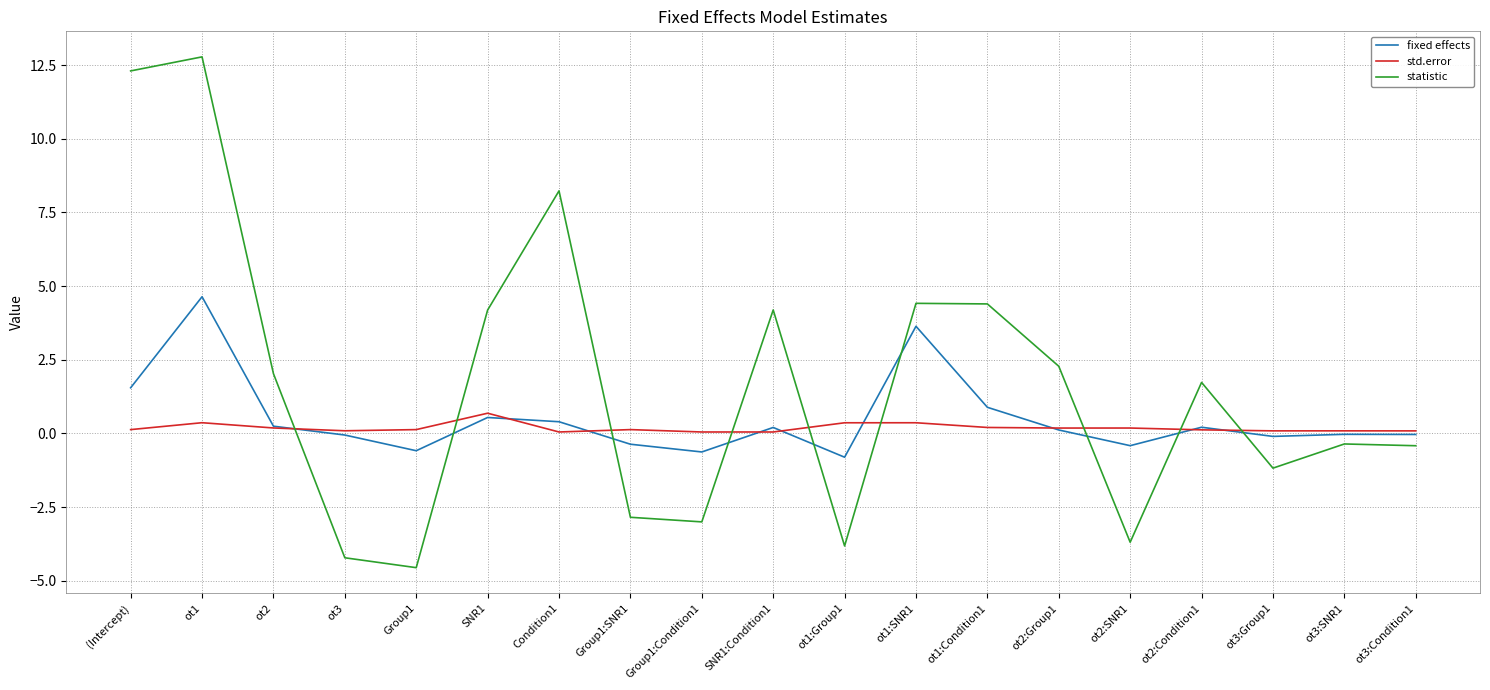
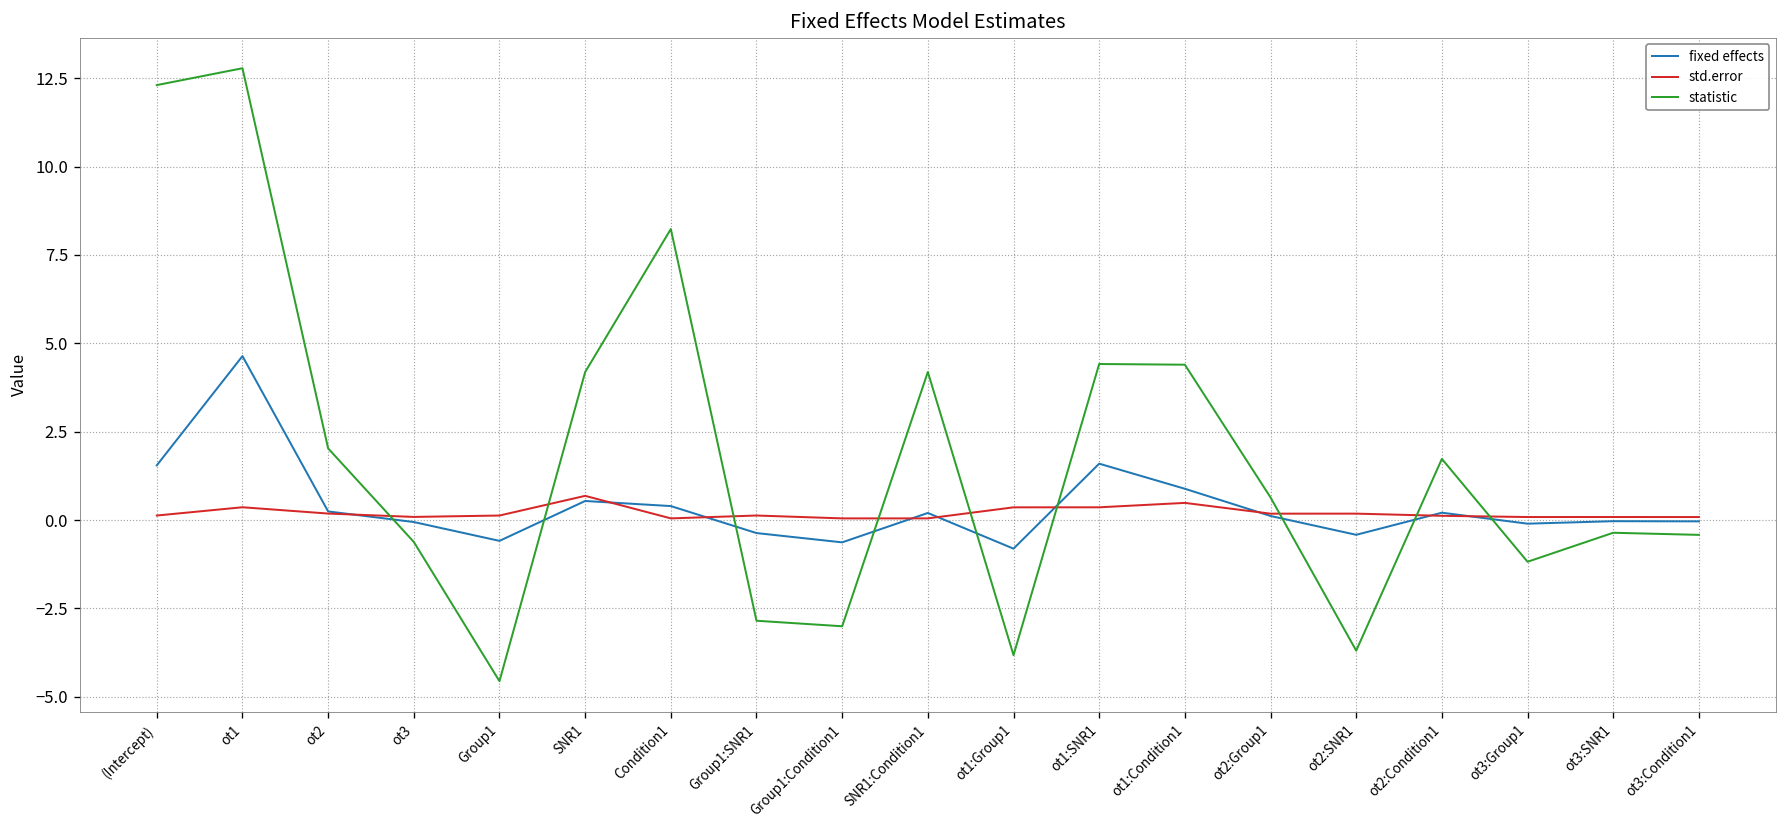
  {
    "fixed effects": {
      "(Intercept)": 1.5,
      "ot1": 4.6,
      "ot3": -0.1,
      "Group1": -0.6,
      "SNR1": 0.5,
      "Condition1": 0.4,
      "Group1:SNR1": -0.4,
      "Group1:Condition1": -0.6,
      "SNR1:Condition1": 0.2,
      "ot1:Group1": -0.8,
-     "ot1:SNR1": 3.6,
+     "ot1:SNR1": 1.6,
      "ot1:Condition1": 0.9,
      "ot2:SNR1": -0.4,
      "ot2:Condition1": 0.2,
      "ot3:Group1": -0.1,
      "ot3:SNR1": 0.0,
      "ot3:Condition1": 0.0
    },
    "std.error": {
      "(Intercept)": 0.1,
      "ot1": 0.4,
      "ot3": 0.1,
      "Group1": 0.1,
      "SNR1": 0.7,
      "Condition1": 0.0,
      "Group1:SNR1": 0.1,
      "Group1:Condition1": 0.0,
      "SNR1:Condition1": 0.0,
      "ot1:Group1": 0.4,
      "ot1:SNR1": 0.4,
-     "ot1:Condition1": 0.2,
+     "ot1:Condition1": 0.5,
      "ot2:SNR1": 0.2,
      "ot2:Condition1": 0.1,
      "ot3:Group1": 0.1,
      "ot3:SNR1": 0.1,
      "ot3:Condition1": 0.1
    },
    "statistic": {
      "(Intercept)": 12.3,
      "ot1": 12.8,
      "ot2": 2.0,
-     "ot3": -4.2,
+     "ot3": -0.6,
      "Group1": -4.6,
      "SNR1": 4.2,
      "Condition1": 8.2,
      "Group1:SNR1": -2.8,
      "Group1:Condition1": -3.0,
      "SNR1:Condition1": 4.2,
      "ot1:Group1": -3.8,
      "ot1:SNR1": 4.4,
      "ot1:Condition1": 4.4,
-     "ot2:Group1": 2.3,
+     "ot2:Group1": 0.6,
      "ot2:SNR1": -3.7,
      "ot2:Condition1": 1.7,
      "ot3:Group1": -1.2,
      "ot3:SNR1": -0.4,
      "ot3:Condition1": -0.4
    }
  }
